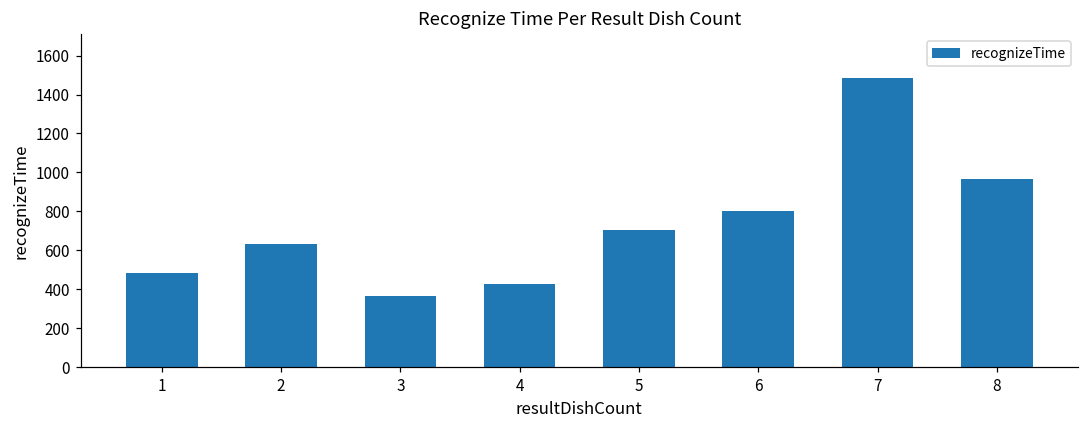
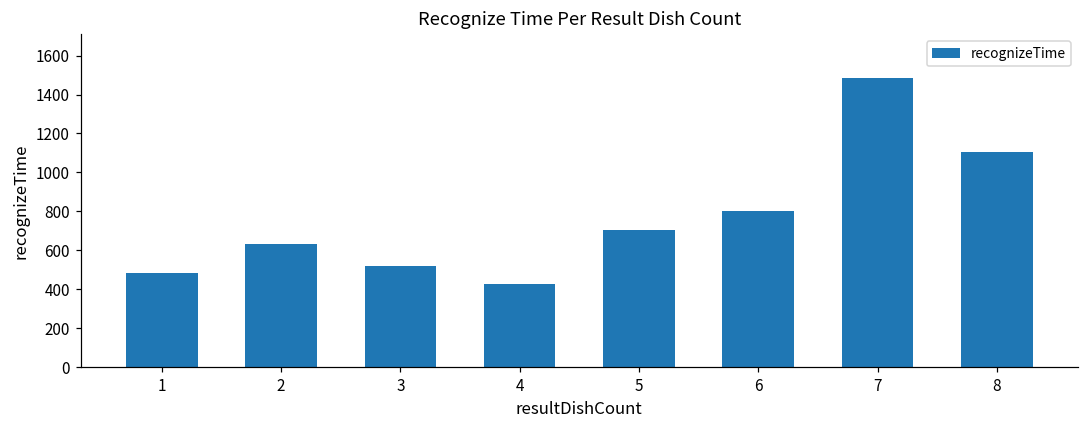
  {
    "1": 480,
    "2": 630,
-   "3": 360,
+   "3": 520,
    "4": 430,
    "5": 700,
    "6": 800,
    "7": 1490,
-   "8": 970
+   "8": 1110
  }
